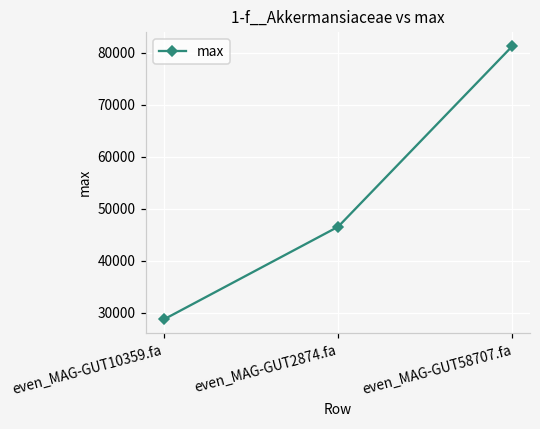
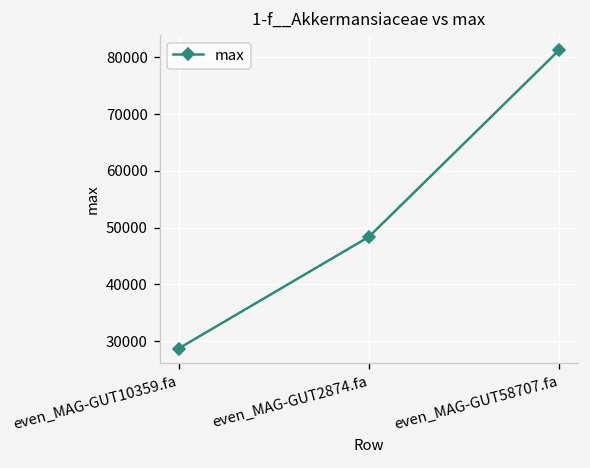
  {
    "even_MAG-GUT10359.fa": 29000,
-   "even_MAG-GUT2874.fa": 47000,
+   "even_MAG-GUT2874.fa": 48000,
    "even_MAG-GUT58707.fa": 81000
  }
